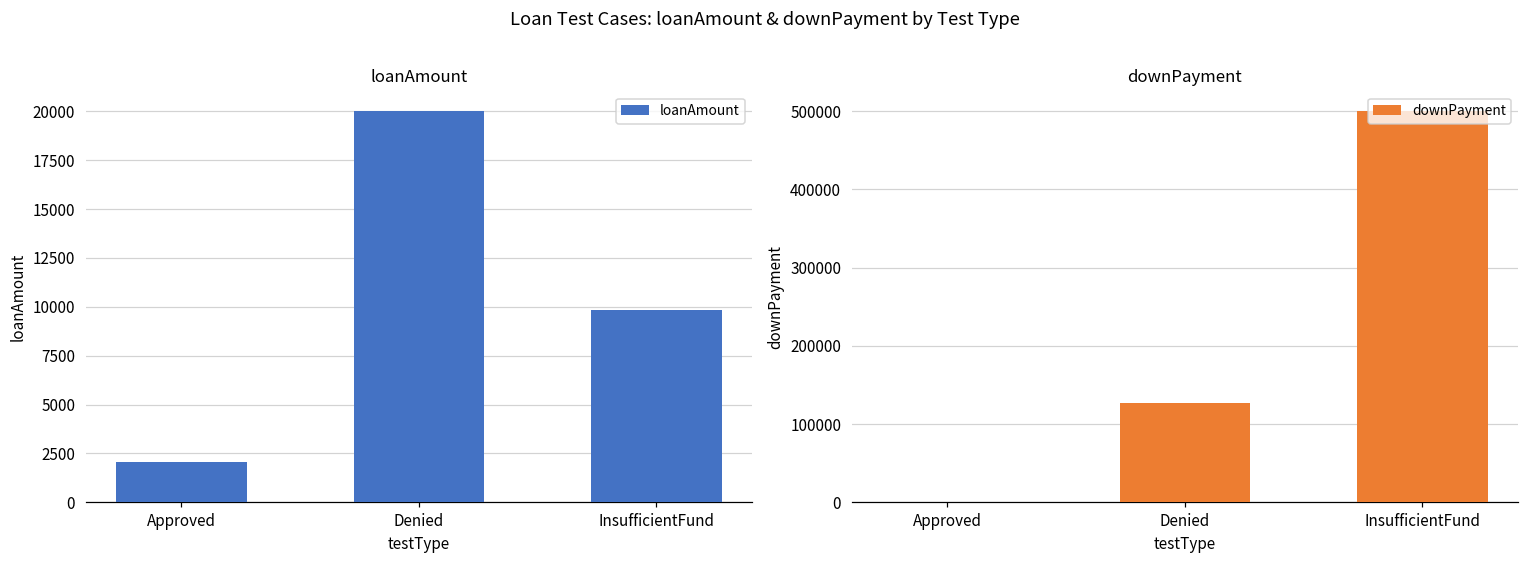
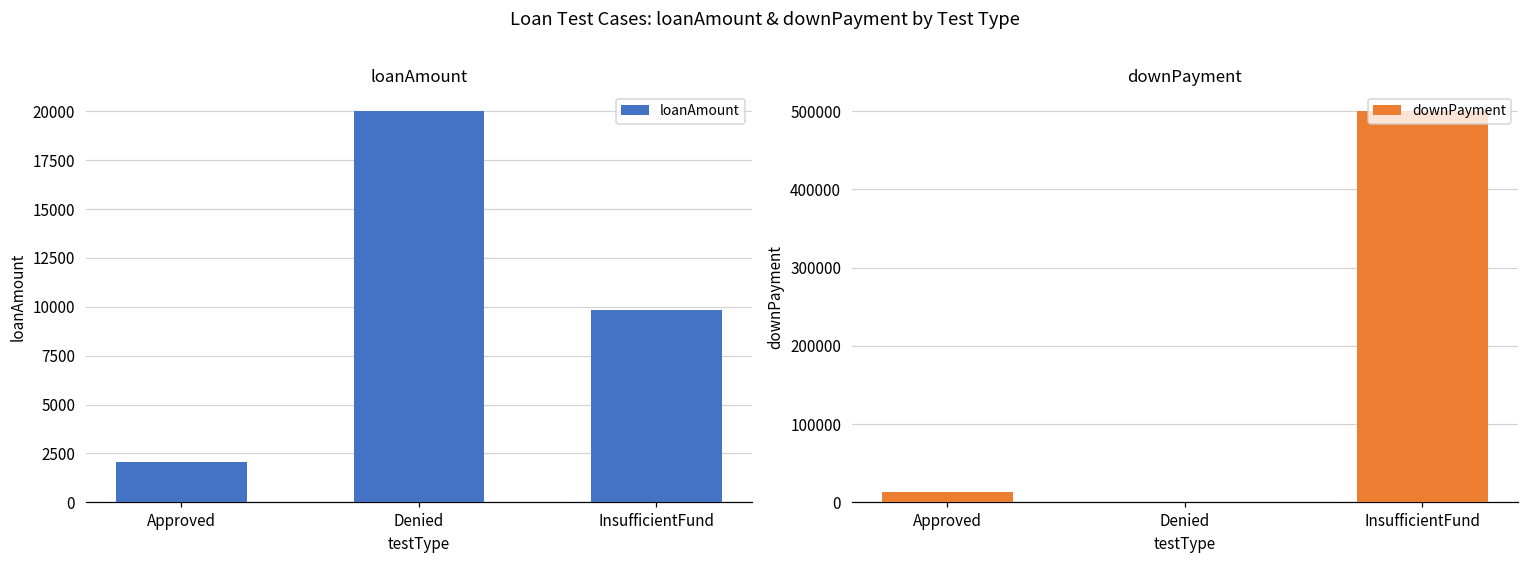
  {
    "loanAmount": {
      "Approved": 2000,
      "Denied": 20000,
      "InsufficientFund": 9800
    },
    "downPayment": {
-     "Approved": 0,
-     "Denied": 130000
+     "Approved": 10000,
+     "Denied": 0
    }
  }
